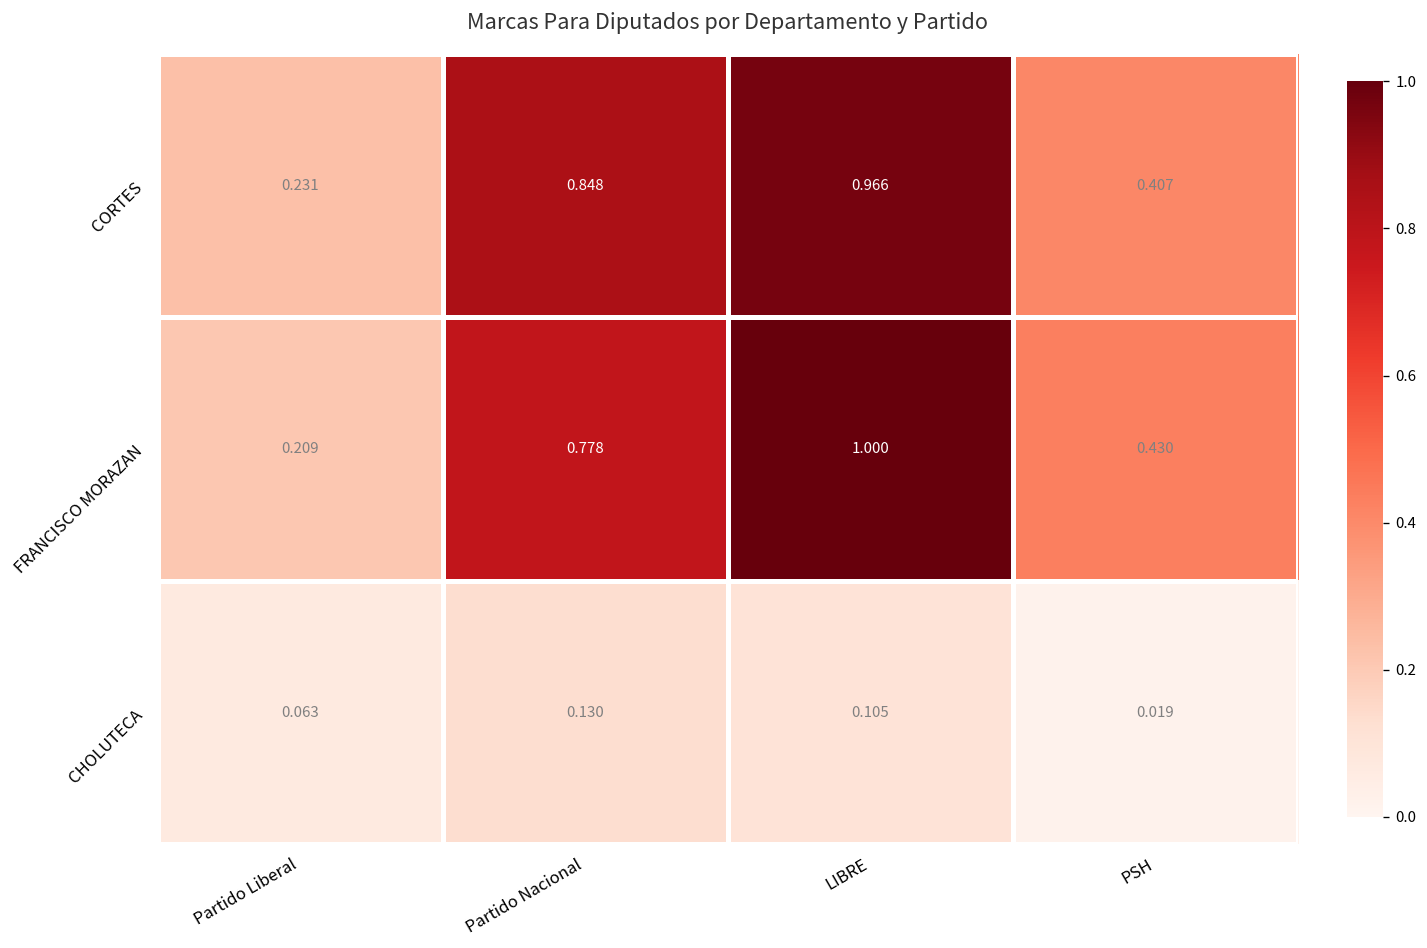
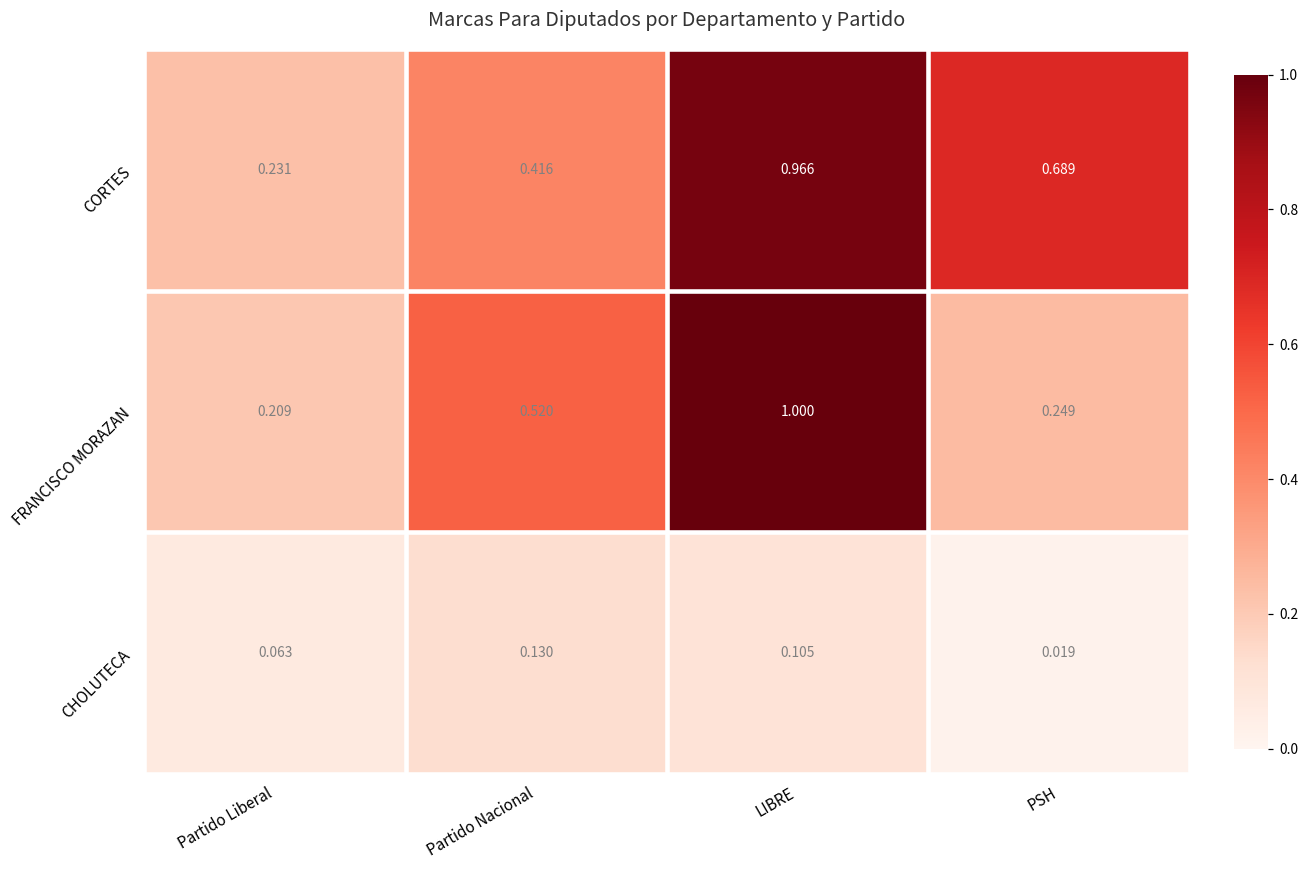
  {
    "CORTES": {
      "Partido Liberal": 0.231,
-     "Partido Nacional": 0.848,
+     "Partido Nacional": 0.416,
      "LIBRE": 0.966,
-     "PSH": 0.407
+     "PSH": 0.689
    },
    "FRANCISCO MORAZAN": {
      "Partido Liberal": 0.209,
-     "Partido Nacional": 0.778,
+     "Partido Nacional": 0.520,
      "LIBRE": 1.000,
-     "PSH": 0.430
+     "PSH": 0.249
    },
    "CHOLUTECA": {
      "Partido Liberal": 0.063,
      "Partido Nacional": 0.130,
      "LIBRE": 0.105,
      "PSH": 0.019
    }
  }
